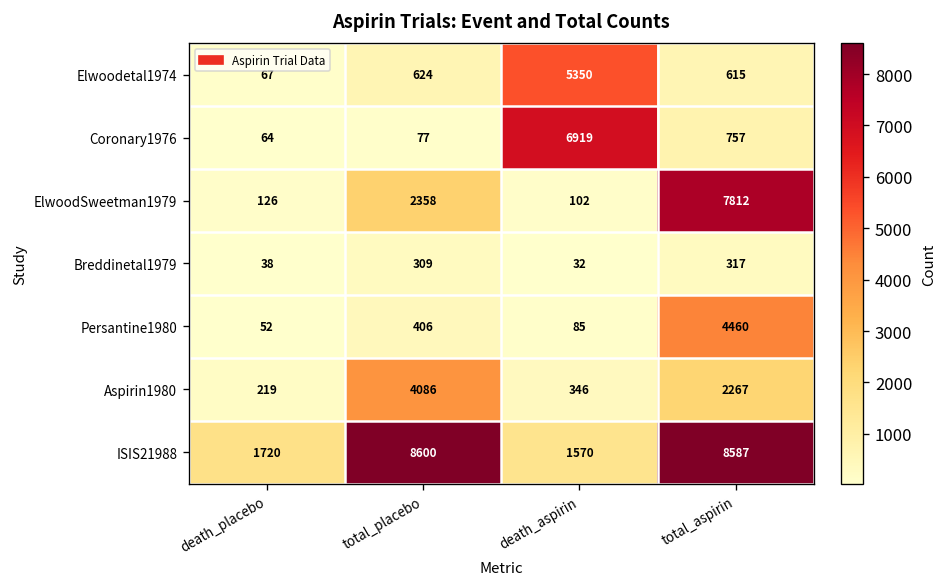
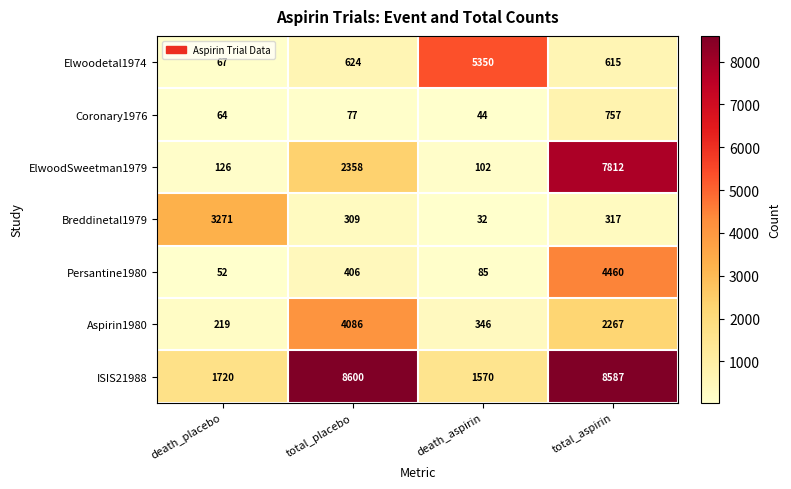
  {
    "Elwoodetal1974": {
      "total_placebo": 624,
      "death_aspirin": 5350,
      "total_aspirin": 615
    },
    "Coronary1976": {
      "death_placebo": 64,
      "total_placebo": 77,
-     "death_aspirin": 6919,
+     "death_aspirin": 44,
      "total_aspirin": 757
    },
    "ElwoodSweetman1979": {
      "death_placebo": 126,
      "total_placebo": 2358,
      "death_aspirin": 102,
      "total_aspirin": 7812
    },
    "Breddinetal1979": {
-     "death_placebo": 38,
+     "death_placebo": 3271,
      "total_placebo": 309,
      "death_aspirin": 32,
      "total_aspirin": 317
    },
    "Persantine1980": {
      "death_placebo": 52,
      "total_placebo": 406,
      "death_aspirin": 85,
      "total_aspirin": 4460
    },
    "Aspirin1980": {
      "death_placebo": 219,
      "total_placebo": 4086,
      "death_aspirin": 346,
      "total_aspirin": 2267
    },
    "ISIS21988": {
      "death_placebo": 1720,
      "total_placebo": 8600,
      "death_aspirin": 1570,
      "total_aspirin": 8587
    }
  }
